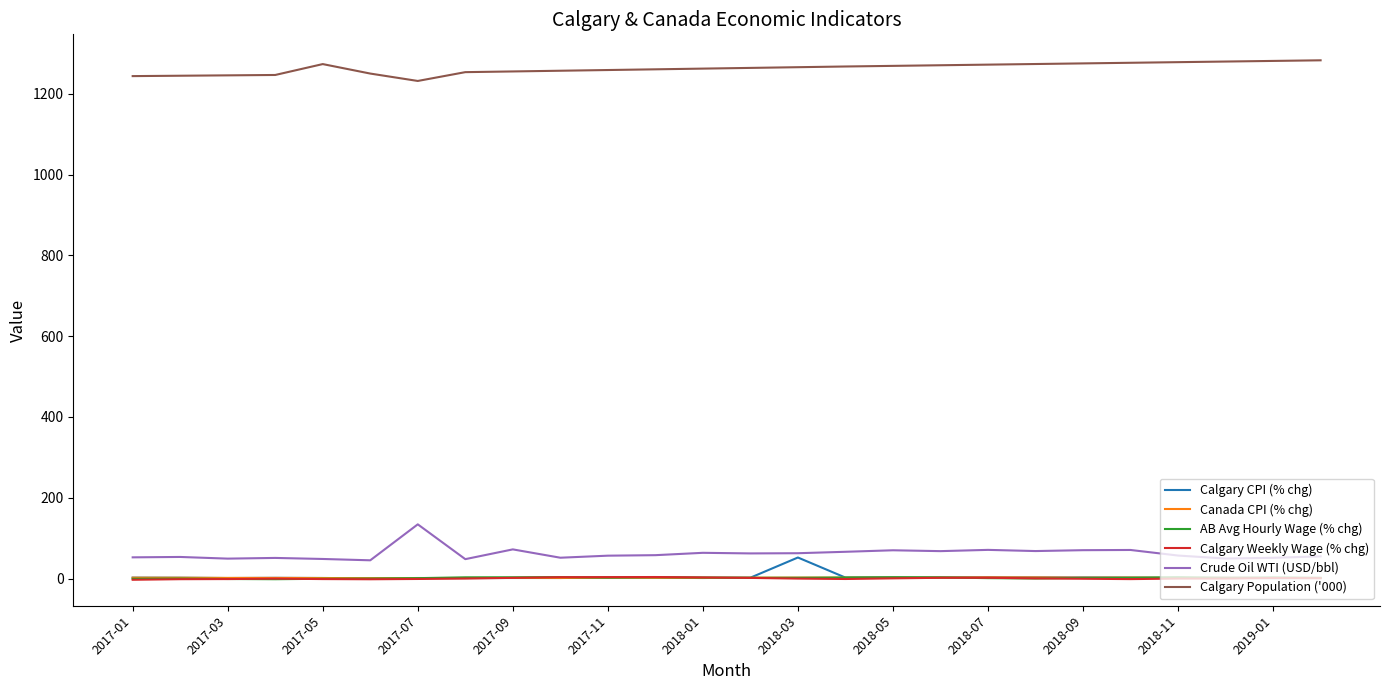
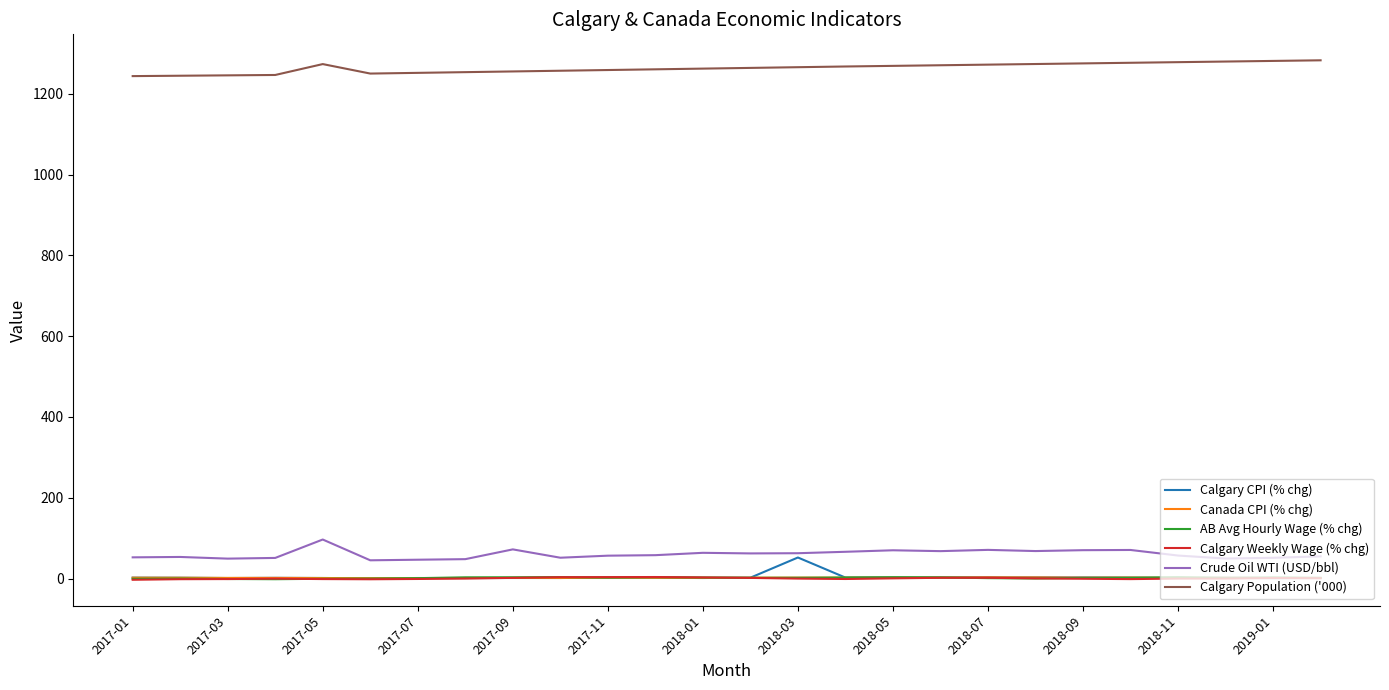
  {
    "Calgary CPI (% chg)": {
      "2018-03": 50
    },
    "Crude Oil WTI (USD/bbl)": {
      "2017-01": 50,
      "2017-03": 50,
-     "2017-05": 50,
-     "2017-07": 130,
+     "2017-05": 100,
+     "2017-07": 50,
      "2017-09": 70,
      "2017-11": 60,
      "2018-01": 60,
      "2018-03": 60,
      "2018-05": 70,
      "2018-07": 70,
      "2018-09": 70
    },
    "Calgary Population ('000)": {
      "2017-01": 1240,
      "2017-03": 1250,
      "2017-05": 1270,
-     "2017-07": 1230,
+     "2017-07": 1250,
      "2017-09": 1260,
      "2017-11": 1260,
      "2018-01": 1260,
      "2018-03": 1270,
      "2018-05": 1270,
      "2018-07": 1270,
      "2018-09": 1270,
      "2018-11": 1280,
      "2019-01": 1280
    }
  }
